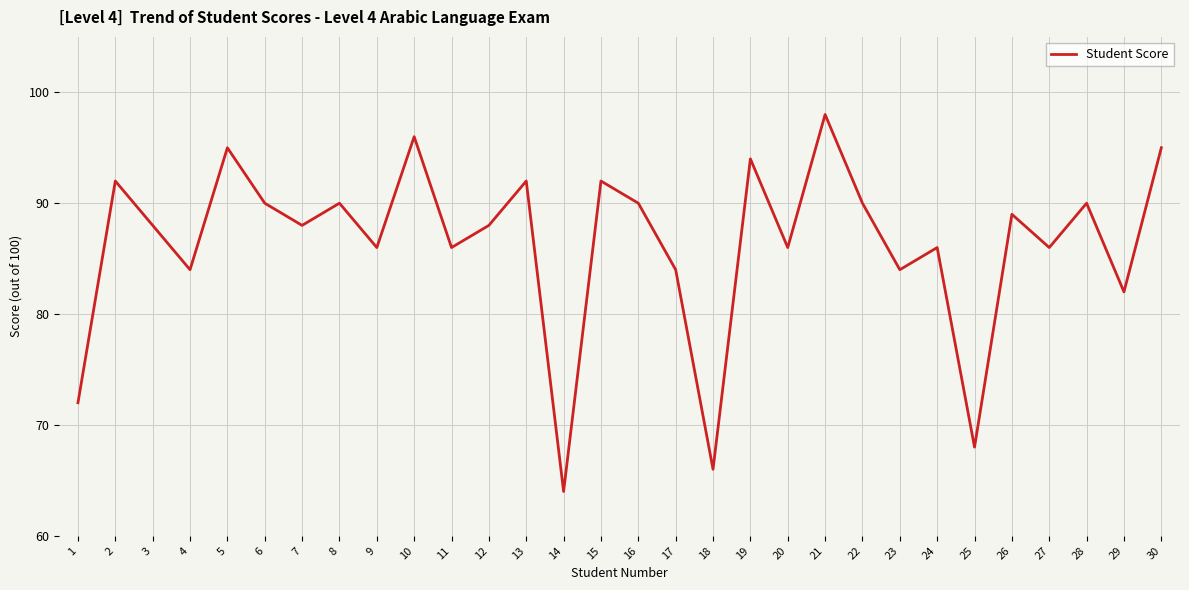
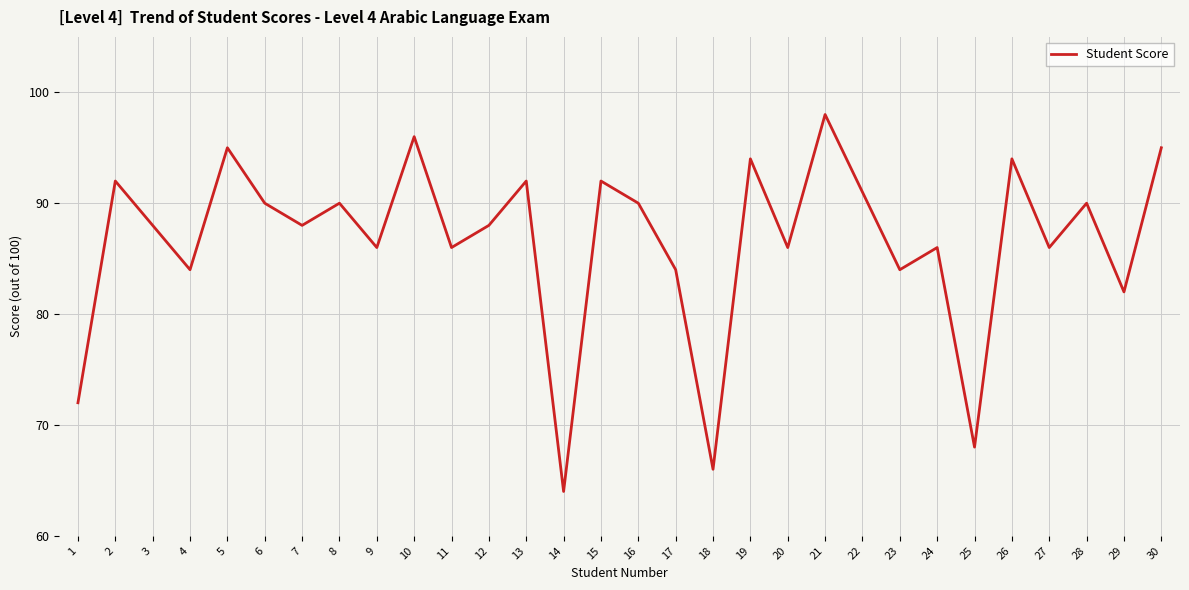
  {
    "1": 72,
    "2": 92,
    "3": 88,
    "4": 84,
    "5": 95,
    "6": 90,
    "7": 88,
    "8": 90,
    "9": 86,
    "10": 96,
    "11": 86,
    "12": 88,
    "13": 92,
    "14": 64,
    "15": 92,
    "16": 90,
    "17": 84,
    "18": 66,
    "19": 94,
    "20": 86,
    "21": 98,
-   "22": 90,
+   "22": 91,
    "23": 84,
    "24": 86,
    "25": 68,
-   "26": 89,
+   "26": 94,
    "27": 86,
    "28": 90,
    "29": 82,
    "30": 95
  }
